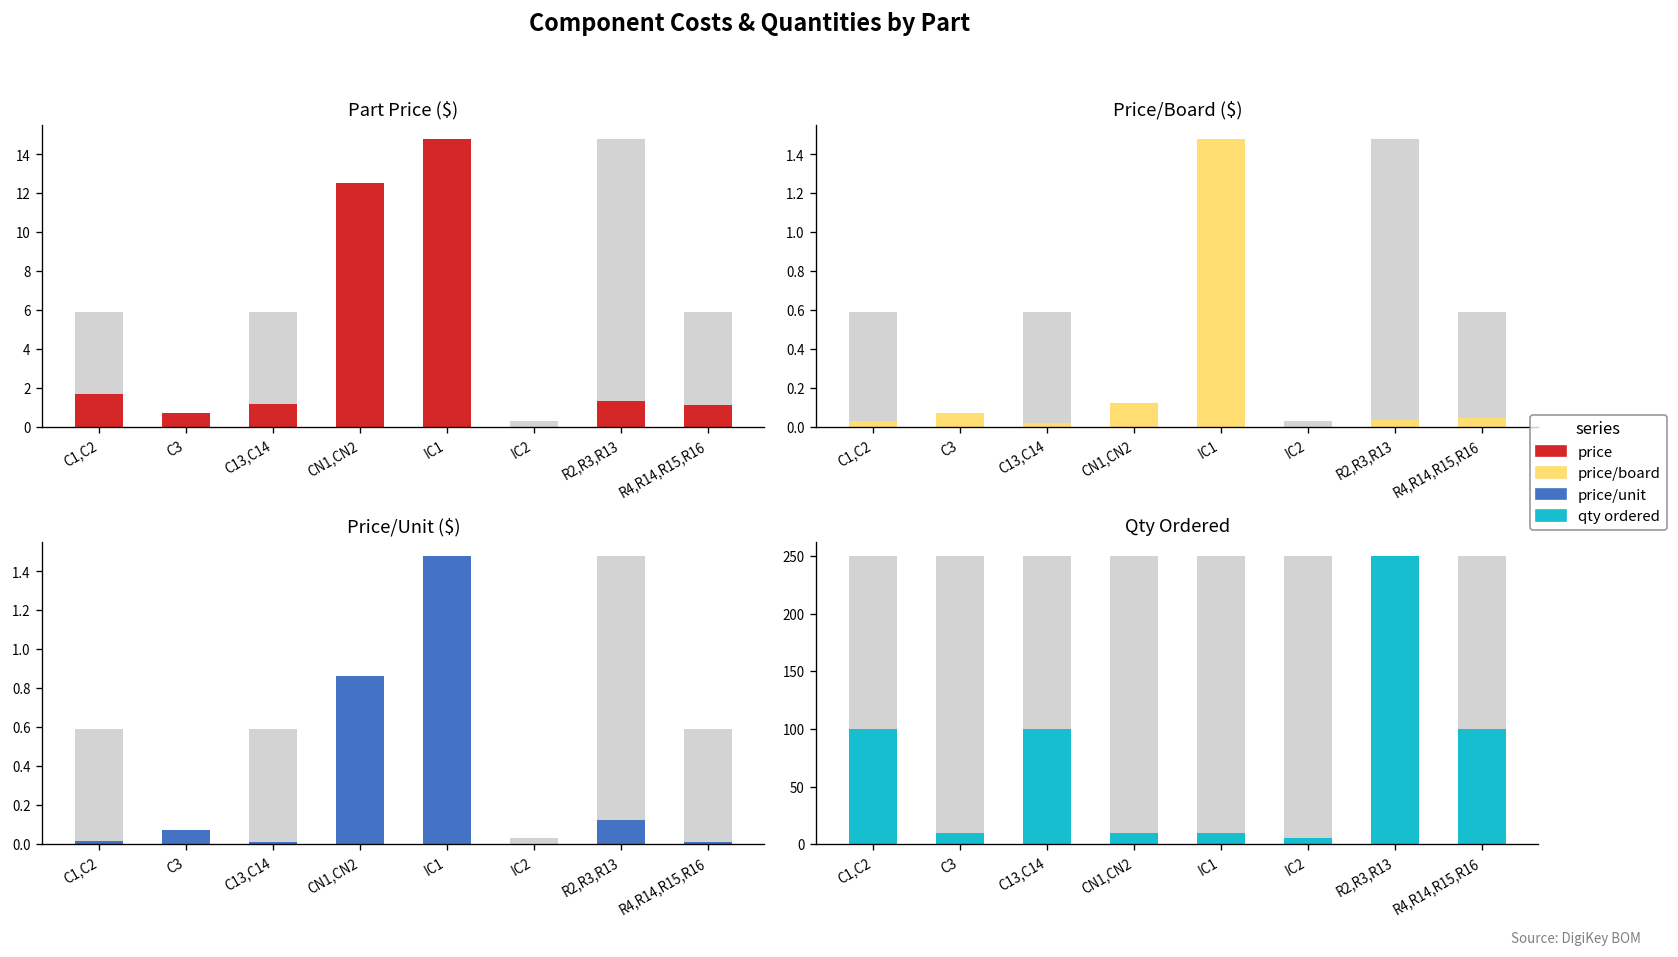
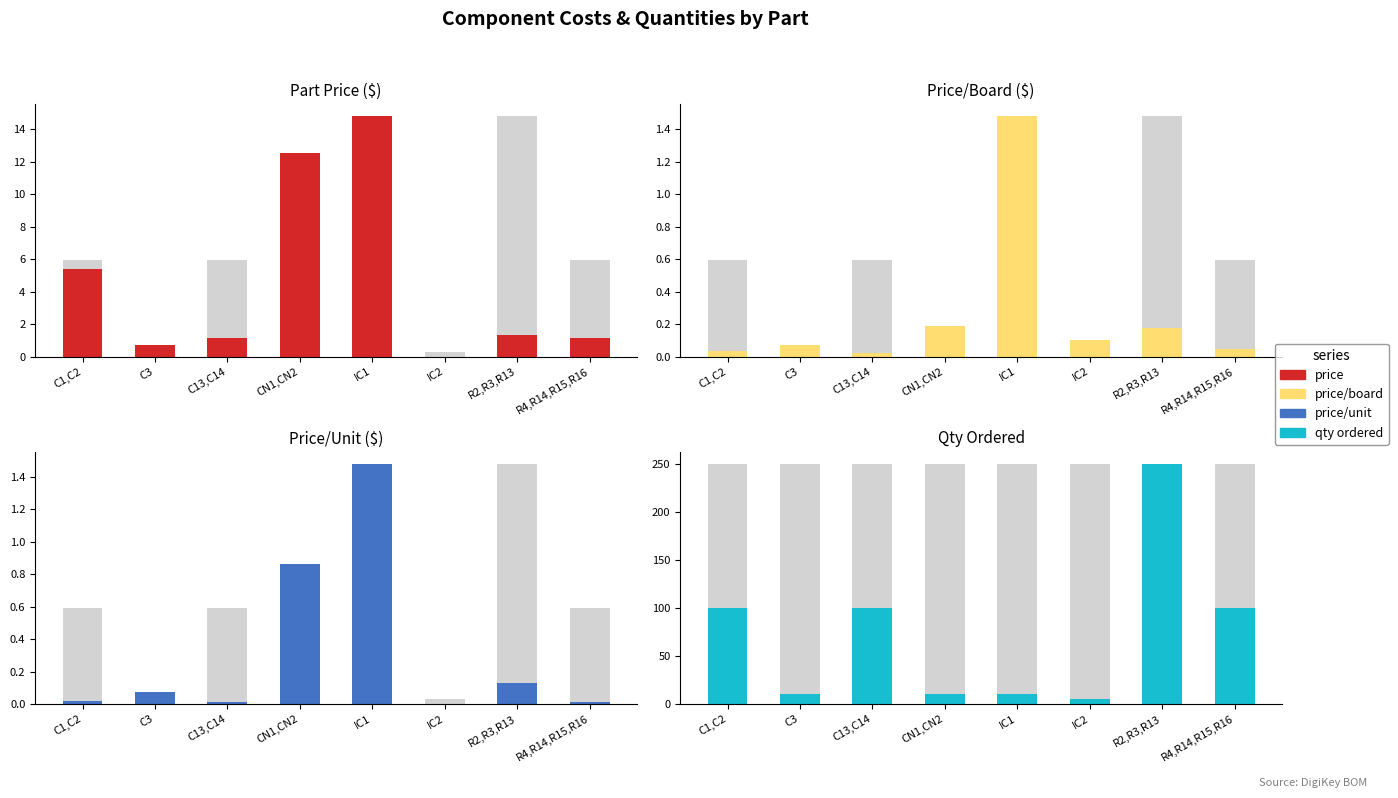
  {
    "Part Price ($)": {
      "price": {
-       "C1,C2": 1.7,
+       "C1,C2": 5.4,
        "C3": 0.7,
        "CN1,CN2": 12.5,
        "IC1": 14.8,
        "IC2": 0.0
      }
    },
    "Price/Board ($)": {
      "price/board": {
        "C3": 0.07,
-       "CN1,CN2": 0.12,
+       "CN1,CN2": 0.19,
        "IC1": 1.48,
-       "IC2": 0.0,
-       "R2,R3,R13": 0.04
+       "IC2": 0.1,
+       "R2,R3,R13": 0.17
      }
    },
    "Price/Unit ($)": {
      "price/unit": {
        "C3": 0.07,
        "CN1,CN2": 0.86,
        "IC1": 1.48,
        "IC2": 0.00
      }
    },
    "Qty Ordered": {
      "qty ordered": {
        "R2,R3,R13": 250
      }
    }
  }
